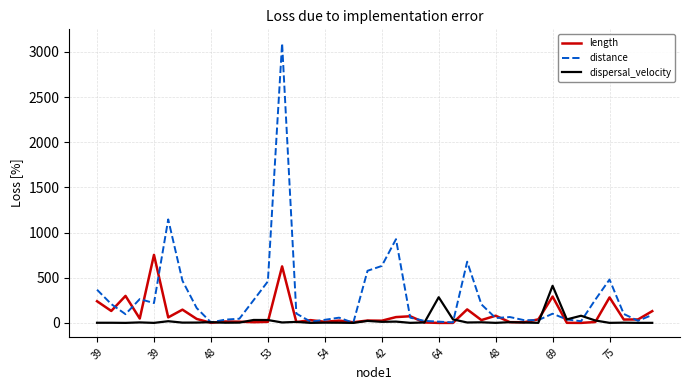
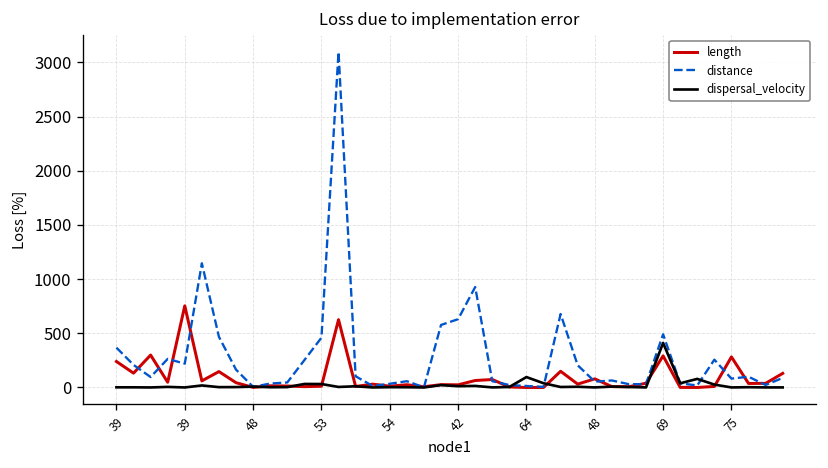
  {
    "length": {
      "69": 300,
      "75": 300
    },
    "distance": {
      "53": 500,
      "42": 600,
-     "69": 100,
-     "75": 500
+     "69": 500,
+     "75": 100
    },
    "dispersal_velocity": {
-     "64": 300,
+     "64": 100,
      "69": 400,
      "75": 0
    }
  }
